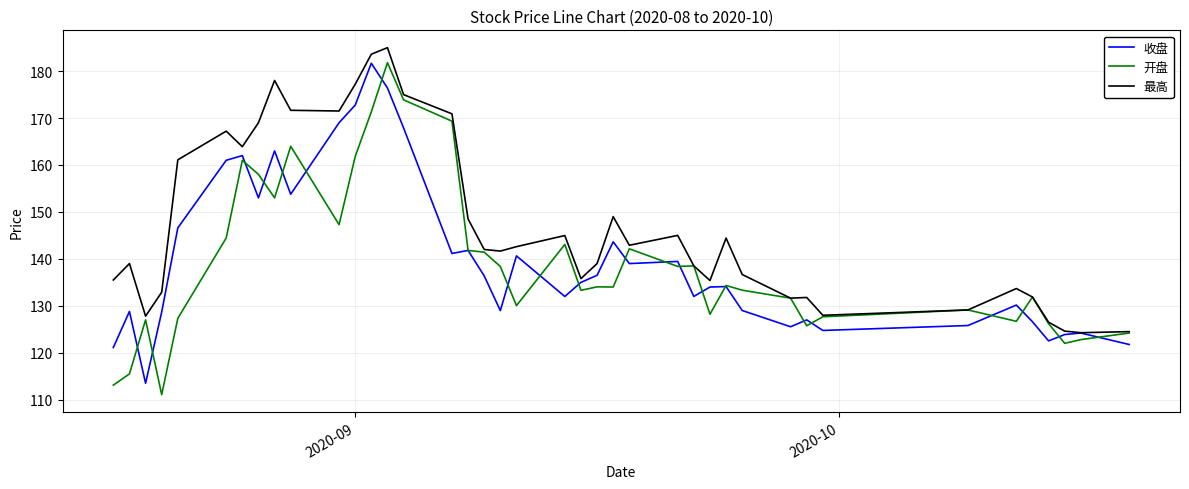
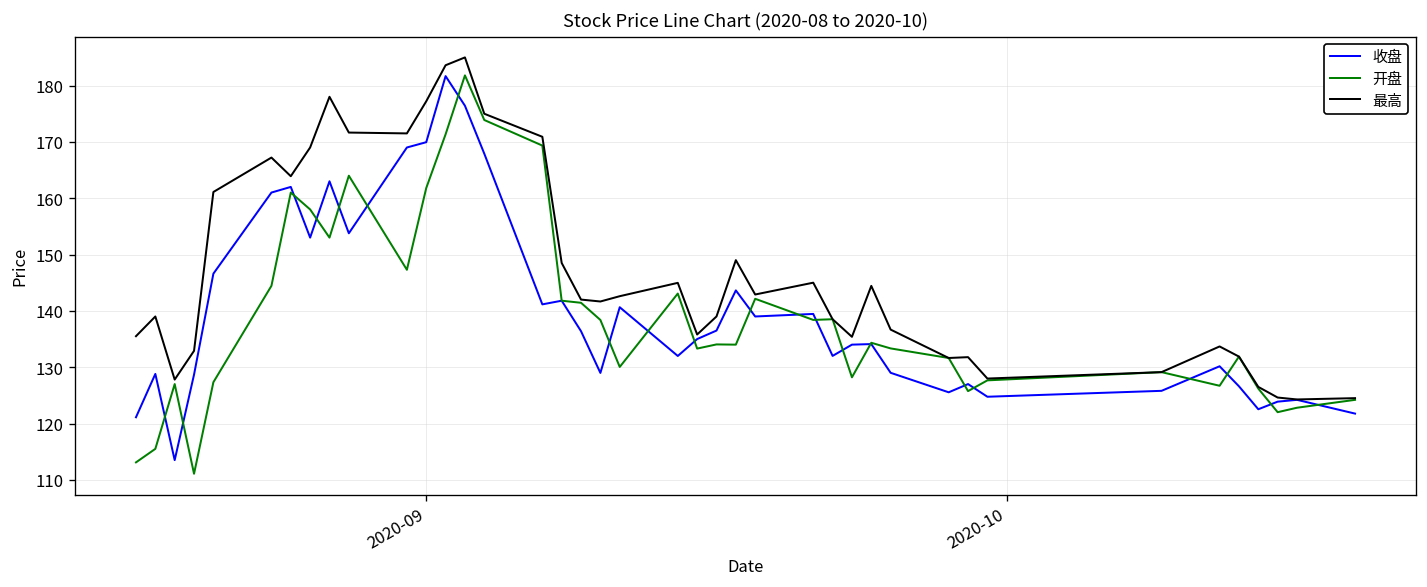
  {
    "收盘": {
-     "2020-09": 173
+     "2020-09": 170
    },
    "开盘": {
      "2020-09": 162
    },
    "最高": {
      "2020-09": 177
    }
  }
